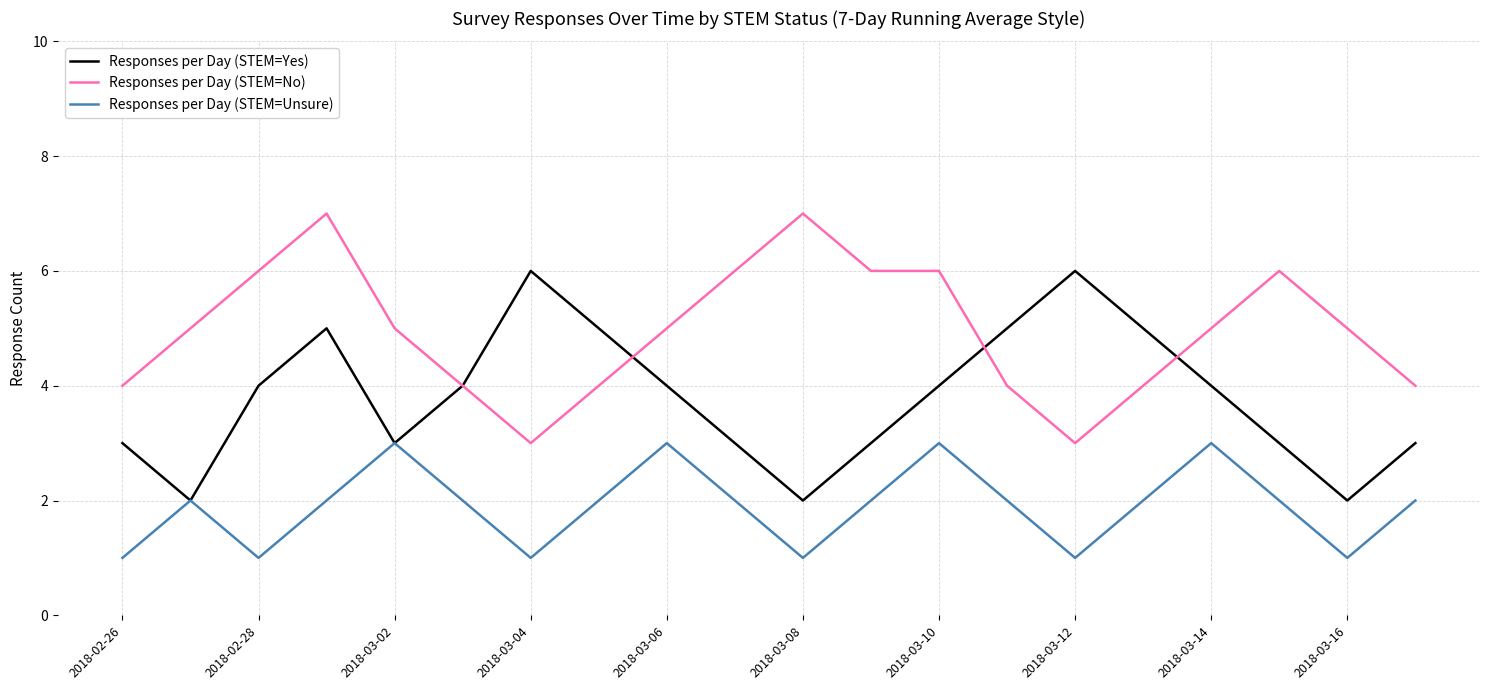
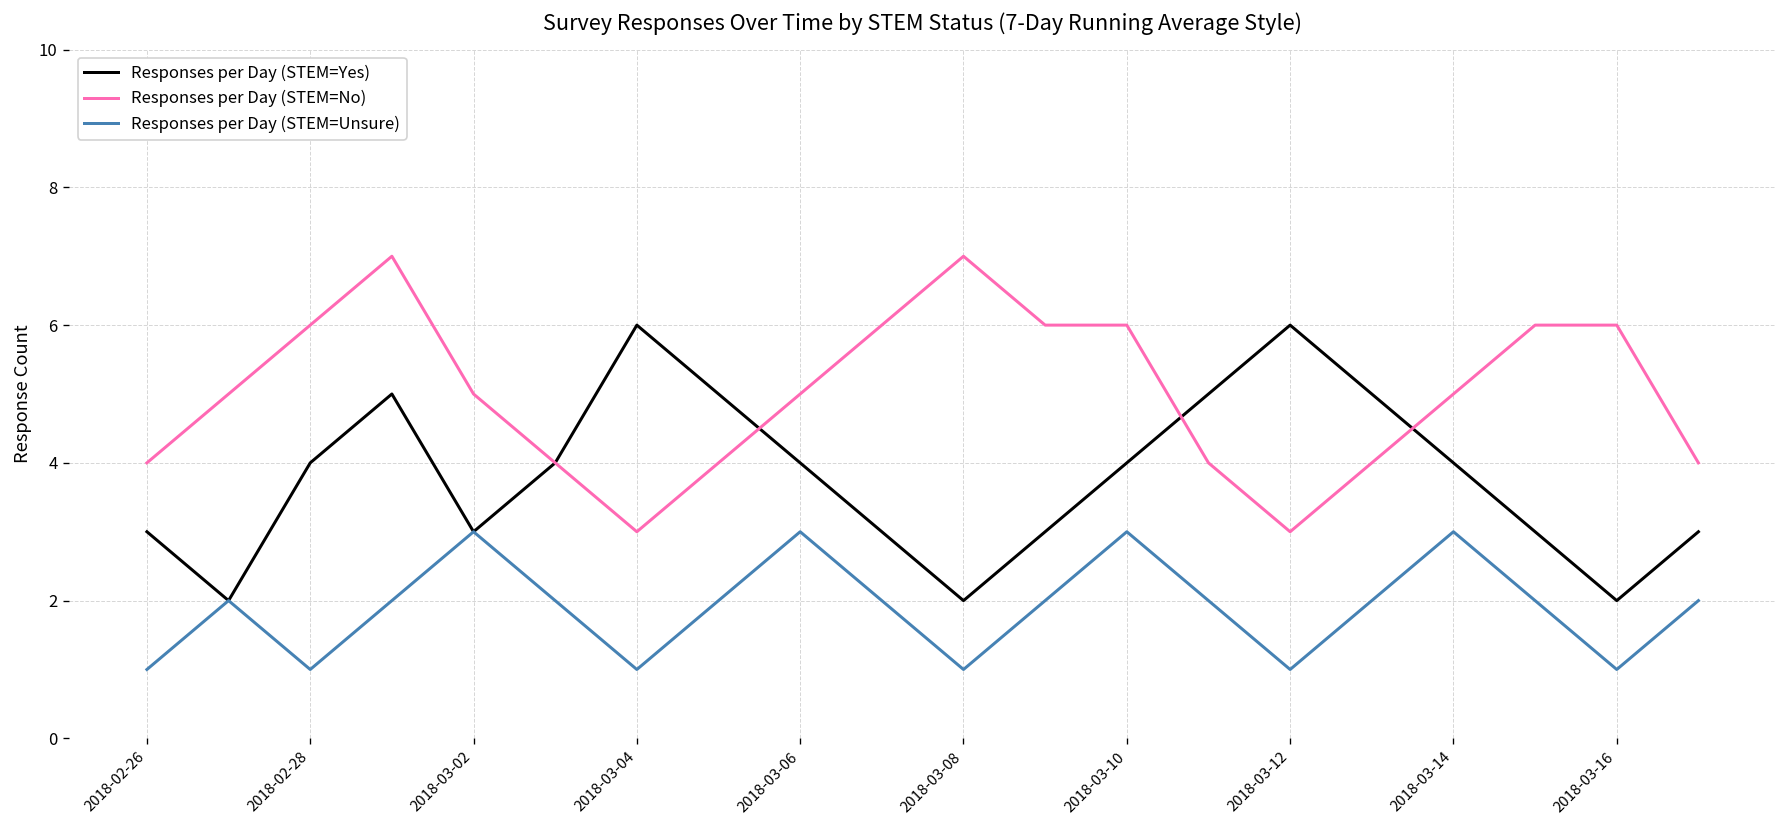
  {
    "Responses per Day (STEM=Yes)": {
      "2018-02-26": 3,
      "2018-02-28": 4,
      "2018-03-04": 6,
      "2018-03-06": 4,
      "2018-03-08": 2,
      "2018-03-10": 4,
      "2018-03-12": 6,
      "2018-03-14": 4,
      "2018-03-16": 2
    },
    "Responses per Day (STEM=No)": {
      "2018-02-26": 4,
      "2018-02-28": 6,
      "2018-03-02": 5,
      "2018-03-04": 3,
      "2018-03-06": 5,
      "2018-03-08": 7,
      "2018-03-10": 6,
      "2018-03-12": 3,
      "2018-03-14": 5,
-     "2018-03-16": 5
+     "2018-03-16": 6
    },
    "Responses per Day (STEM=Unsure)": {
      "2018-02-26": 1,
      "2018-02-28": 1,
      "2018-03-04": 1,
      "2018-03-06": 3,
      "2018-03-08": 1,
      "2018-03-10": 3,
      "2018-03-12": 1,
      "2018-03-14": 3,
      "2018-03-16": 1
    }
  }
